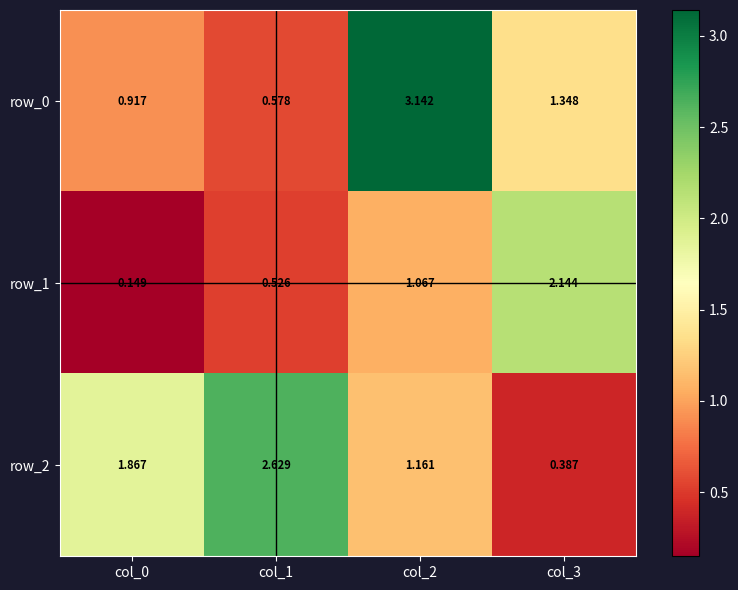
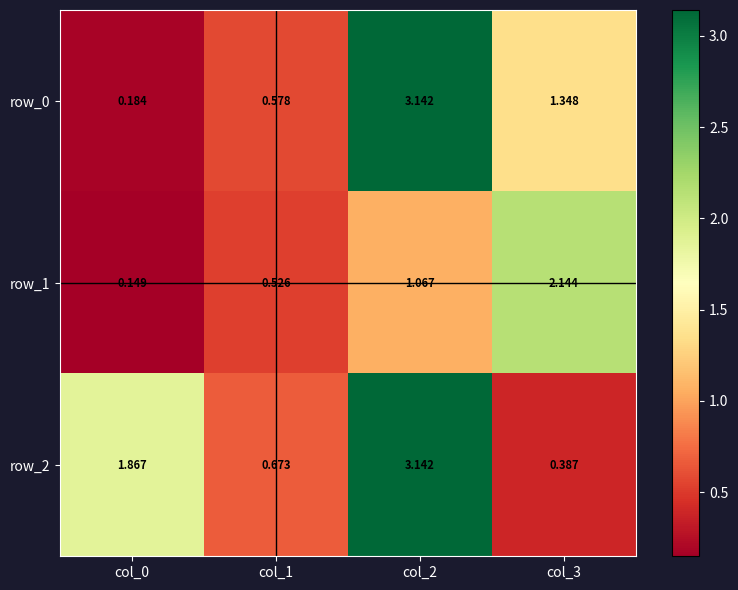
  {
    "row_0": {
-     "col_0": 0.917,
+     "col_0": 0.184,
      "col_1": 0.578,
      "col_2": 3.142,
      "col_3": 1.348
    },
    "row_1": {
      "col_0": 0.149,
      "col_1": 0.526,
      "col_2": 1.067,
      "col_3": 2.144
    },
    "row_2": {
      "col_0": 1.867,
-     "col_1": 2.629,
-     "col_2": 1.161,
+     "col_1": 0.673,
+     "col_2": 3.142,
      "col_3": 0.387
    }
  }
